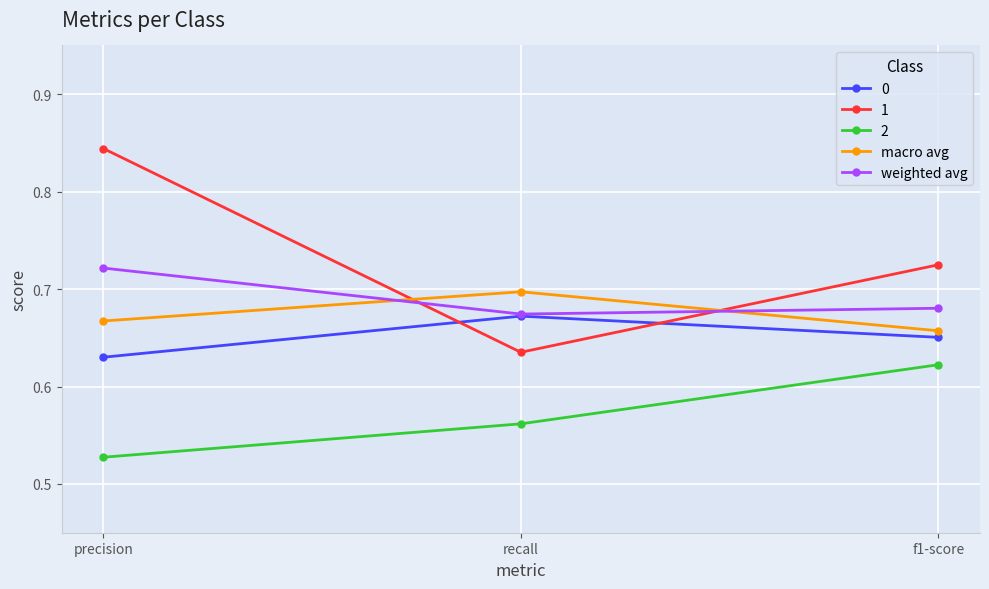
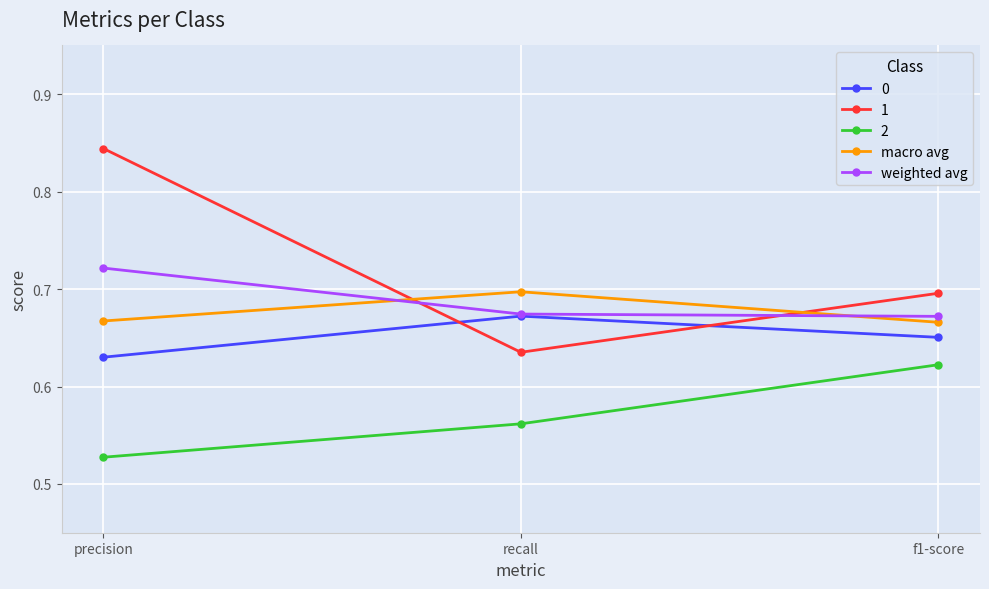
  {
    "0": {
      "precision": 0.63,
      "f1-score": 0.65
    },
    "1": {
      "precision": 0.84,
      "recall": 0.64,
-     "f1-score": 0.72
+     "f1-score": 0.70
    },
    "2": {
      "precision": 0.53,
      "recall": 0.56,
      "f1-score": 0.62
    },
    "macro avg": {
      "precision": 0.67,
      "recall": 0.70,
-     "f1-score": 0.66
+     "f1-score": 0.67
    },
    "weighted avg": {
      "precision": 0.72,
-     "f1-score": 0.68
+     "f1-score": 0.67
    }
  }
